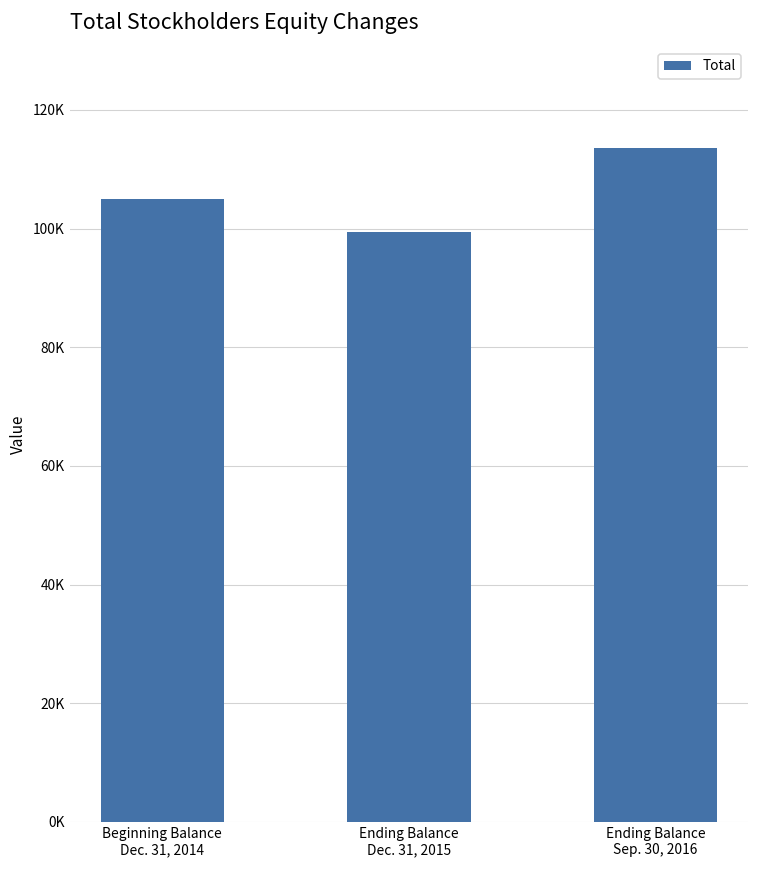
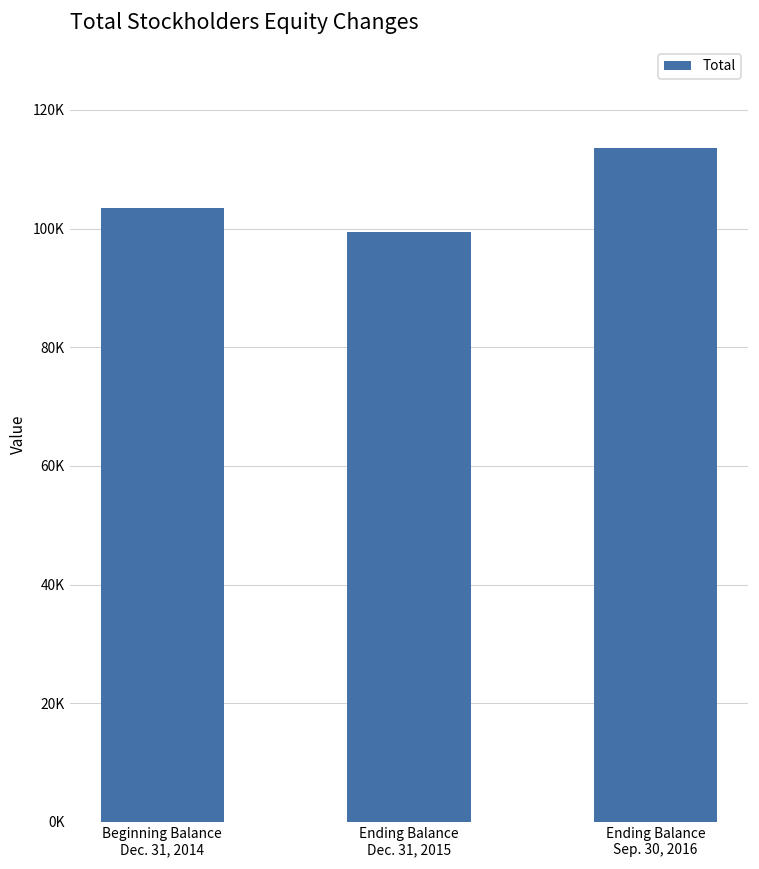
  {
-   "Beginning Balance Dec. 31, 2014": 105000,
+   "Beginning Balance Dec. 31, 2014": 103000,
    "Ending Balance Dec. 31, 2015": 99000,
    "Ending Balance Sep. 30, 2016": 114000
  }
